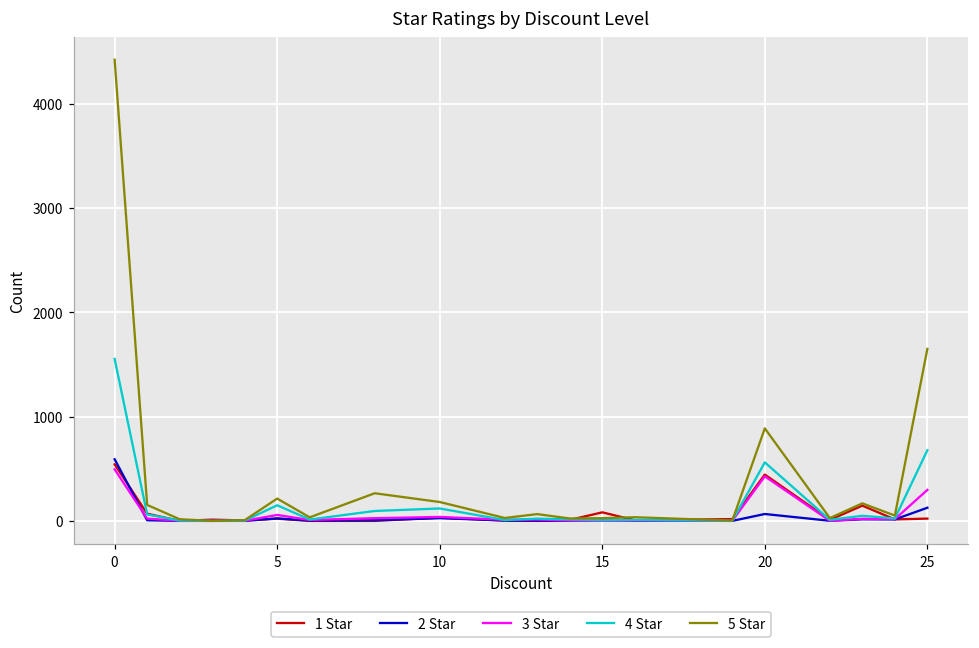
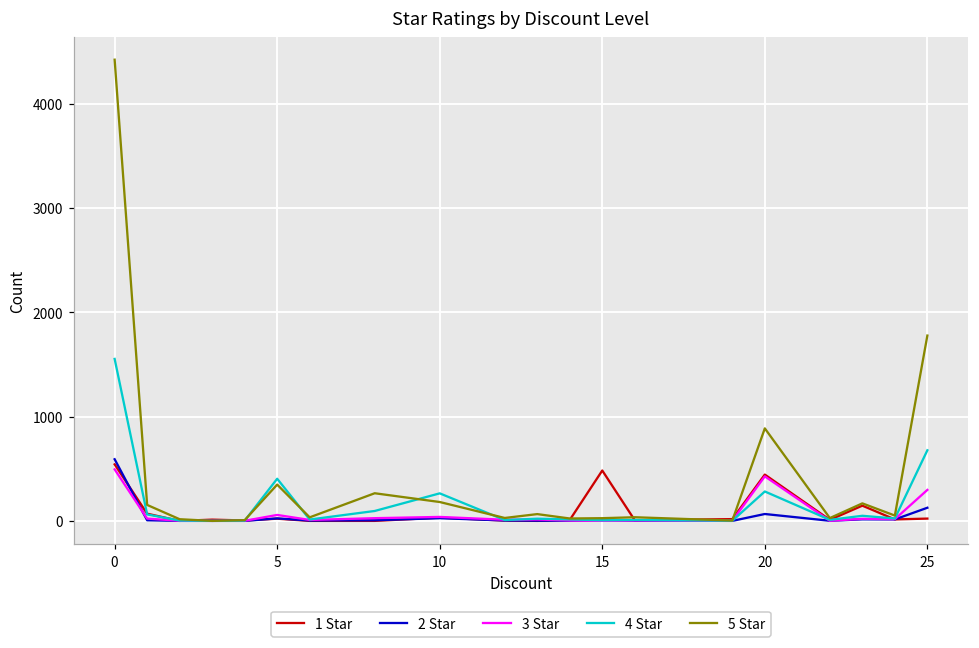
  {
    "1 Star": {
      "0": 500,
-     "15": 100,
+     "15": 500,
      "25": 0
    },
    "2 Star": {
      "0": 600,
      "20": 100,
      "25": 100
    },
    "3 Star": {
      "0": 500,
      "5": 100,
      "25": 300
    },
    "4 Star": {
      "0": 1600,
-     "5": 200,
-     "10": 100,
-     "20": 600,
+     "5": 400,
+     "10": 300,
+     "20": 300,
      "25": 700
    },
    "5 Star": {
      "0": 4400,
-     "5": 200,
+     "5": 300,
      "10": 200,
      "20": 900,
-     "25": 1600
+     "25": 1800
    }
  }
